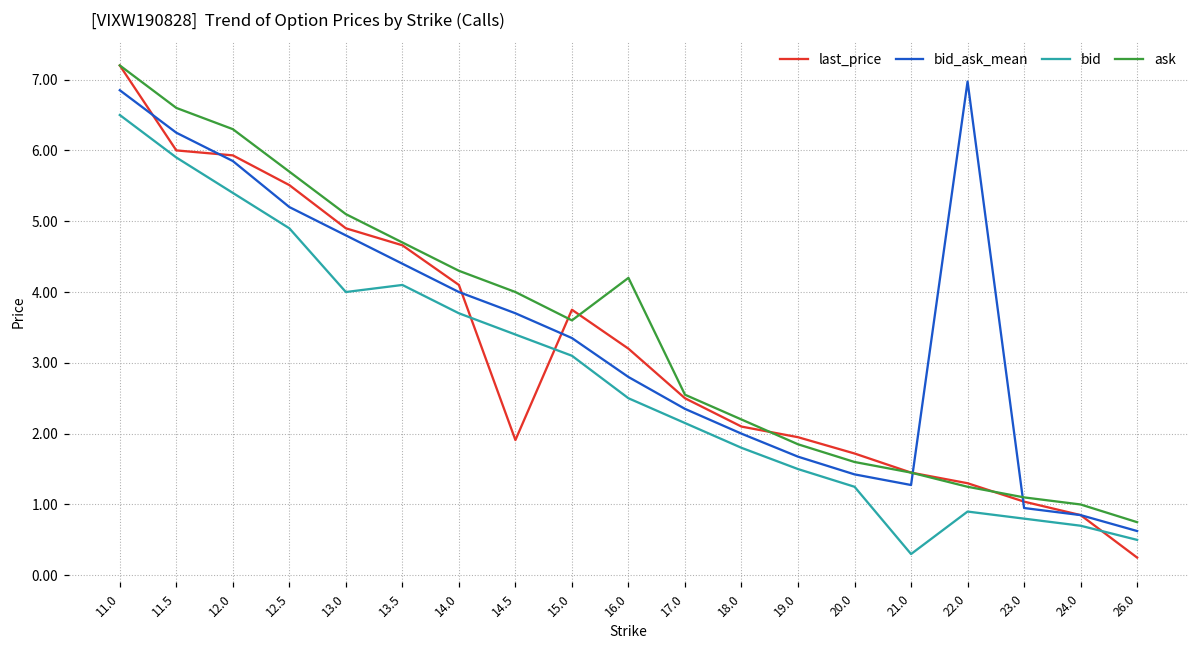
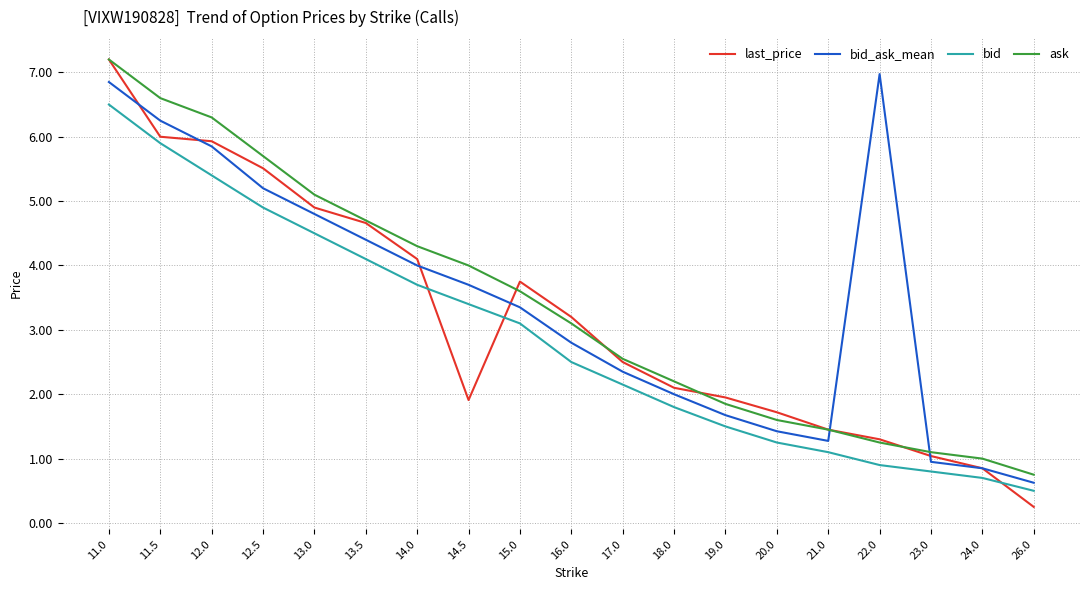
  {
    "last_price": {
      "11.5": 6.0,
      "12.0": 5.9,
      "12.5": 5.5,
      "13.0": 4.9,
      "13.5": 4.7,
      "14.0": 4.1,
      "14.5": 1.9,
      "15.0": 3.8,
      "16.0": 3.2,
      "17.0": 2.5,
      "18.0": 2.1,
      "19.0": 2.0,
      "20.0": 1.7,
      "22.0": 1.3,
      "23.0": 1.0,
      "26.0": 0.3
    },
    "bid_ask_mean": {
      "11.0": 6.9,
      "11.5": 6.3,
      "12.0": 5.9,
      "12.5": 5.2,
      "13.0": 4.8,
      "13.5": 4.4,
      "14.0": 4.0,
      "14.5": 3.7,
      "15.0": 3.4,
      "16.0": 2.8,
      "17.0": 2.4,
      "18.0": 2.0,
      "19.0": 1.7,
      "20.0": 1.4,
      "21.0": 1.3,
      "22.0": 7.0,
      "23.0": 1.0,
      "26.0": 0.6
    },
    "bid": {
      "11.0": 6.5,
      "11.5": 5.9,
      "12.0": 5.4,
      "12.5": 4.9,
-     "13.0": 4.0,
+     "13.0": 4.5,
      "13.5": 4.1,
      "14.0": 3.7,
      "14.5": 3.4,
      "15.0": 3.1,
      "16.0": 2.5,
      "17.0": 2.2,
      "18.0": 1.8,
      "19.0": 1.5,
      "20.0": 1.3,
-     "21.0": 0.3,
+     "21.0": 1.1,
      "22.0": 0.9,
      "23.0": 0.8,
      "24.0": 0.7,
      "26.0": 0.5
    },
    "ask": {
      "11.5": 6.6,
      "12.0": 6.3,
      "12.5": 5.7,
      "13.0": 5.1,
      "13.5": 4.7,
      "14.0": 4.3,
      "14.5": 4.0,
      "15.0": 3.6,
-     "16.0": 4.2,
+     "16.0": 3.1,
      "17.0": 2.6,
      "18.0": 2.2,
      "19.0": 1.9,
      "20.0": 1.6,
      "22.0": 1.3,
      "23.0": 1.1,
      "24.0": 1.0,
      "26.0": 0.8
    }
  }
